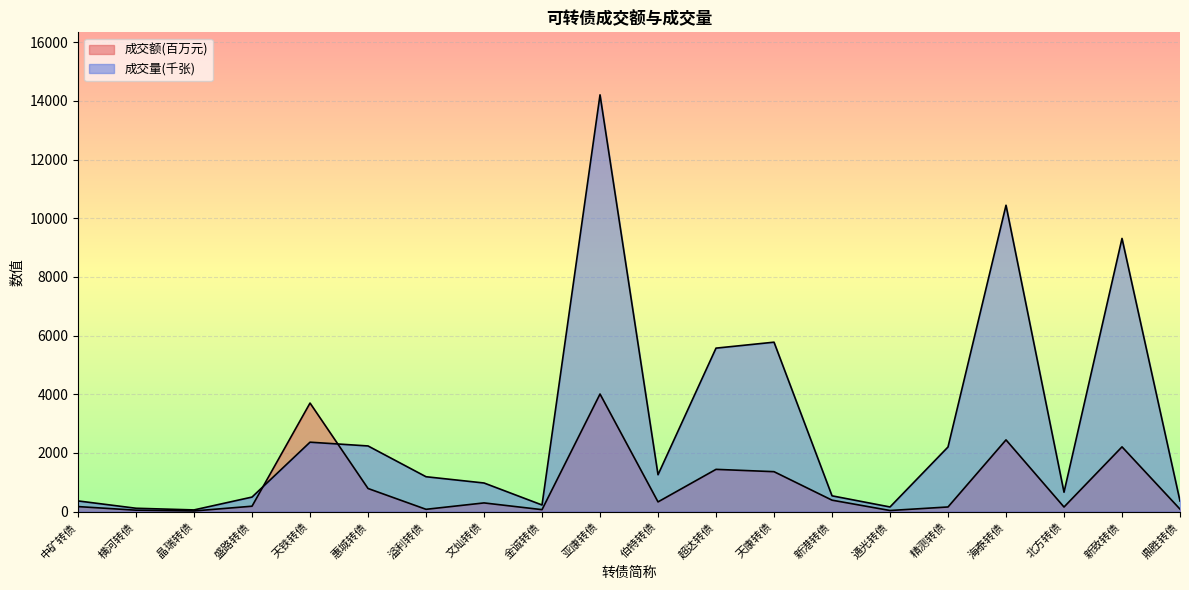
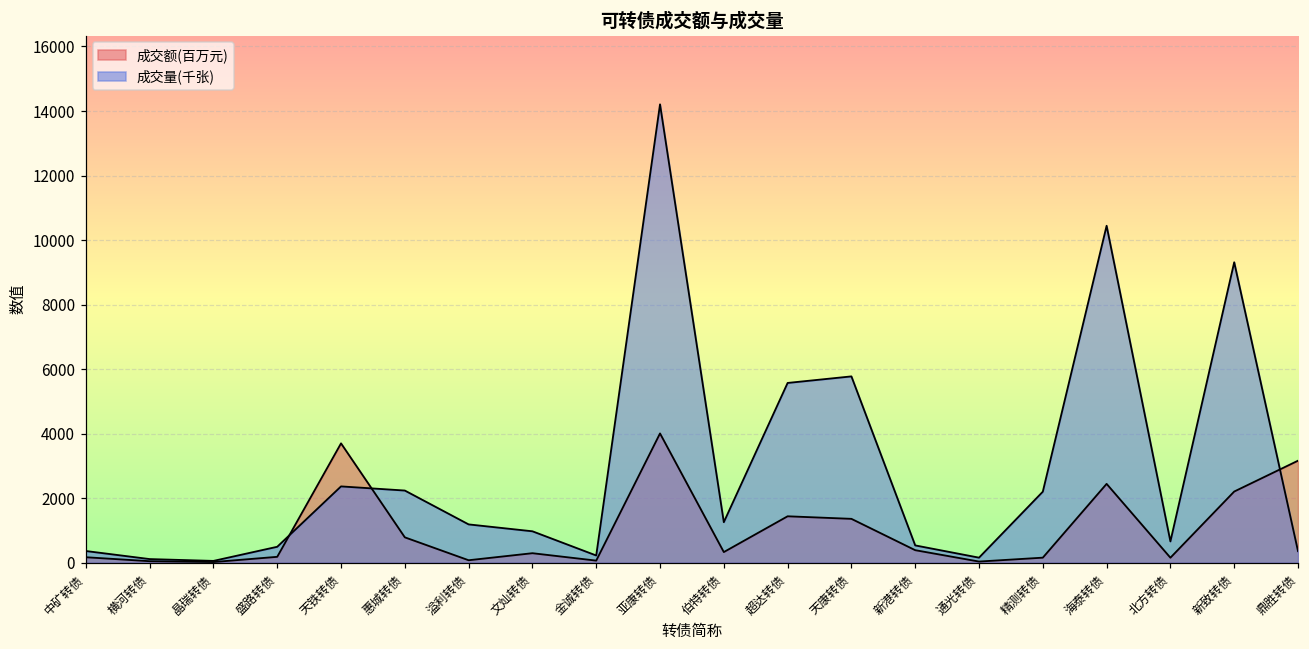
  {
    "成交额(百万元)": {
      "中矿转债": 200,
      "盛路转债": 200,
      "天铁转债": 3700,
      "惠城转债": 800,
      "溢利转债": 100,
      "文灿转债": 300,
      "金诚转债": 100,
      "亚康转债": 4000,
      "伯特转债": 300,
      "超达转债": 1400,
      "天康转债": 1400,
      "新港转债": 400,
      "通光转债": 0,
      "精测转债": 200,
      "海泰转债": 2400,
      "北方转债": 200,
      "新致转债": 2200,
-     "鼎胜转债": 100
+     "鼎胜转债": 3200
    },
    "成交量(千张)": {
      "中矿转债": 400,
      "盛路转债": 500,
      "天铁转债": 2400,
      "惠城转债": 2200,
      "溢利转债": 1200,
      "文灿转债": 1000,
      "金诚转债": 200,
      "亚康转债": 14200,
      "伯特转债": 1300,
      "超达转债": 5600,
      "天康转债": 5800,
      "新港转债": 500,
      "通光转债": 200,
      "精测转债": 2200,
      "海泰转债": 10400,
      "北方转债": 700,
      "新致转债": 9300,
      "鼎胜转债": 400
    }
  }
